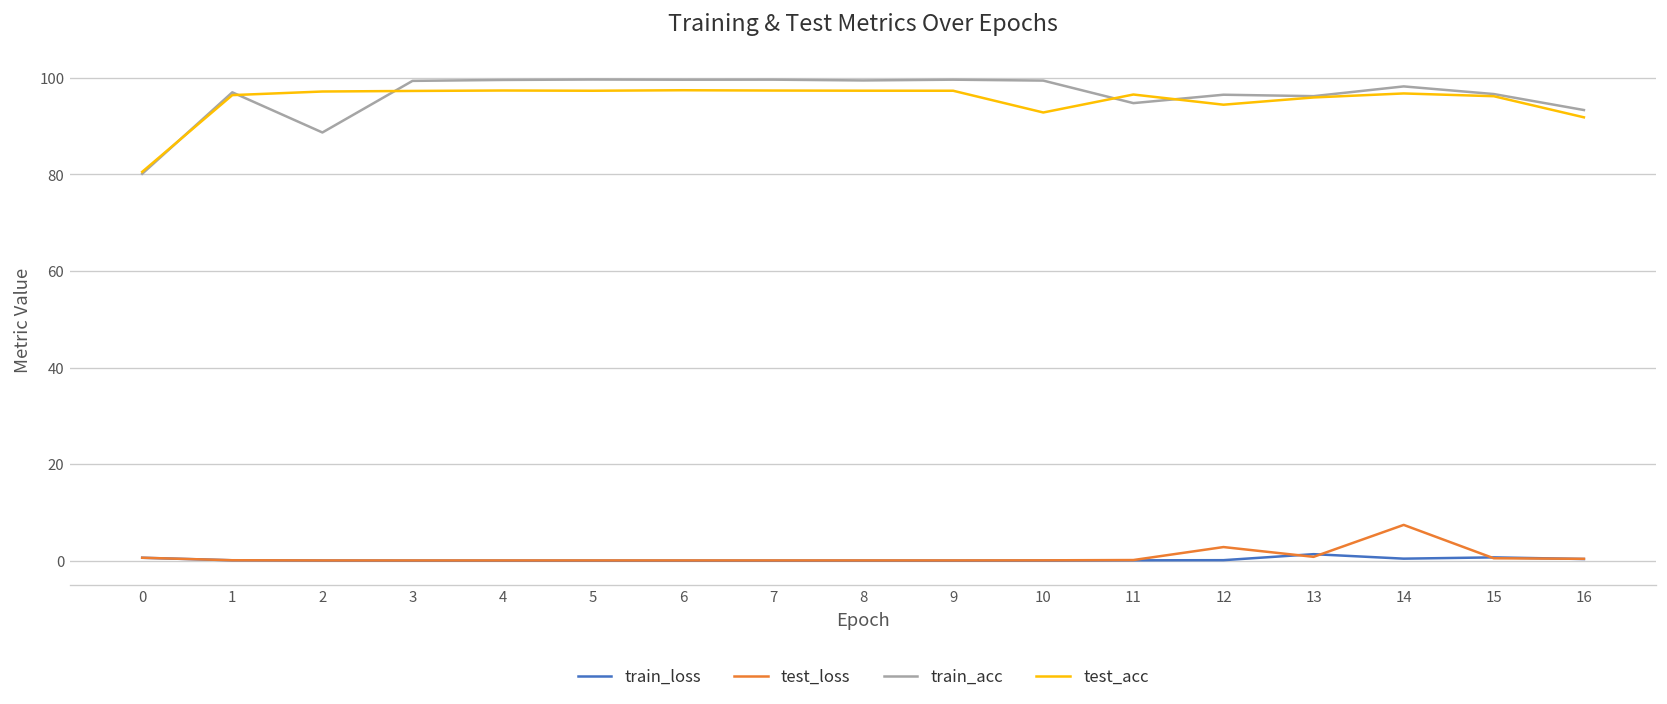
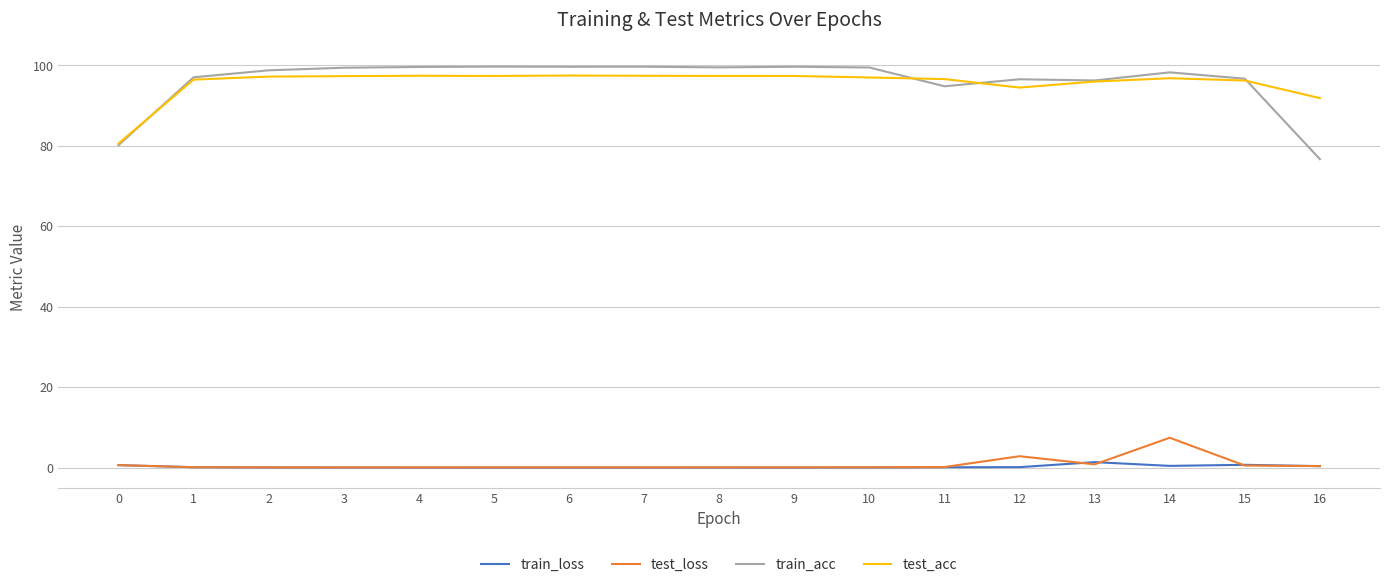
  {
    "train_loss": {
      "12": 0,
      "14": 0
    },
    "test_loss": {
      "12": 3,
      "14": 7
    },
    "train_acc": {
-     "2": 89,
+     "2": 99,
      "3": 99,
      "4": 100,
      "5": 100,
      "6": 100,
      "7": 100,
      "8": 99,
      "9": 100,
      "10": 99,
      "11": 95,
      "12": 97,
      "14": 98,
-     "16": 93
+     "16": 77
    },
    "test_acc": {
      "2": 97,
      "3": 97,
      "4": 97,
      "5": 97,
      "6": 97,
      "7": 97,
      "8": 97,
      "9": 97,
-     "10": 93,
+     "10": 97,
      "11": 97,
      "12": 94,
      "14": 97,
      "16": 92
    }
  }
